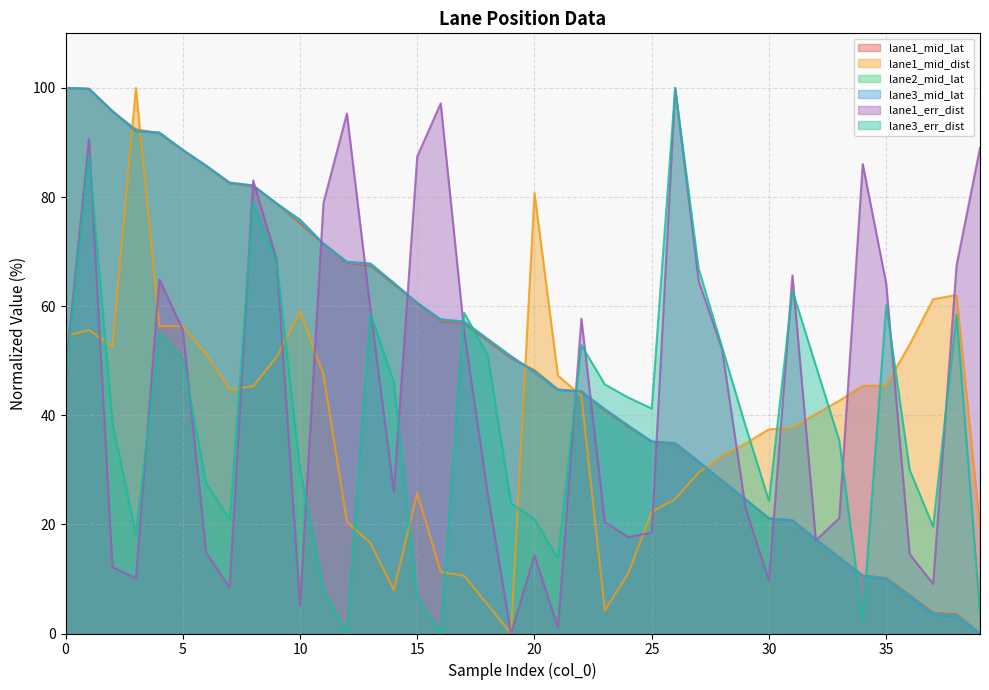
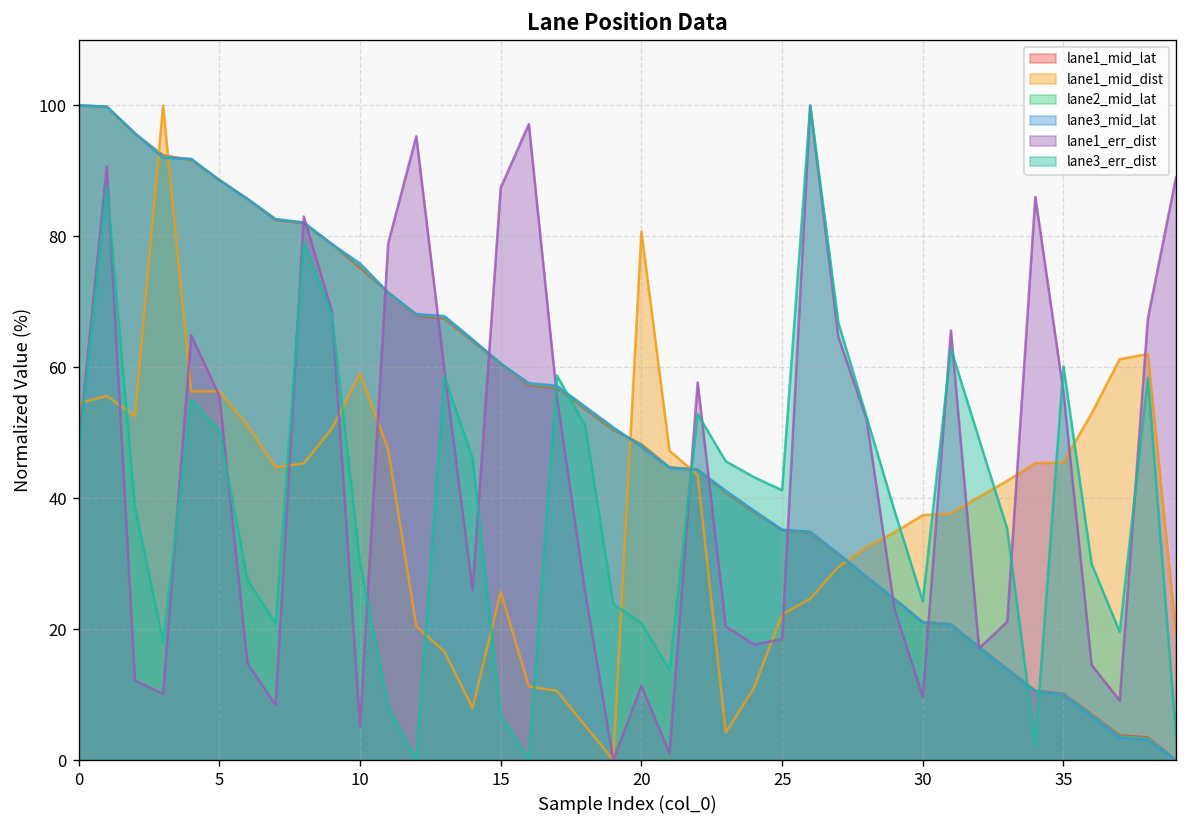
  {
    "lane1_err_dist": {
      "0": 48,
      "5": 56,
      "10": 5,
      "15": 87,
-     "20": 14,
+     "20": 11,
      "25": 18,
      "30": 10,
-     "35": 64
+     "35": 56
    }
  }
